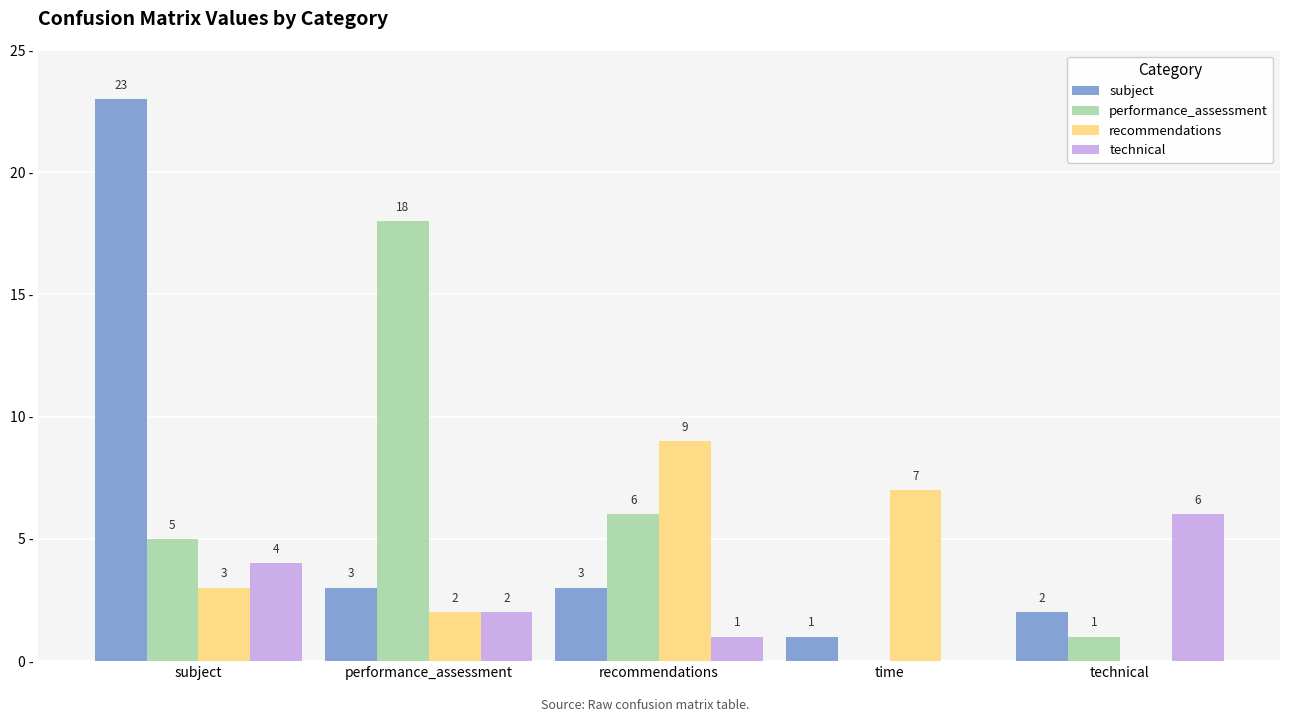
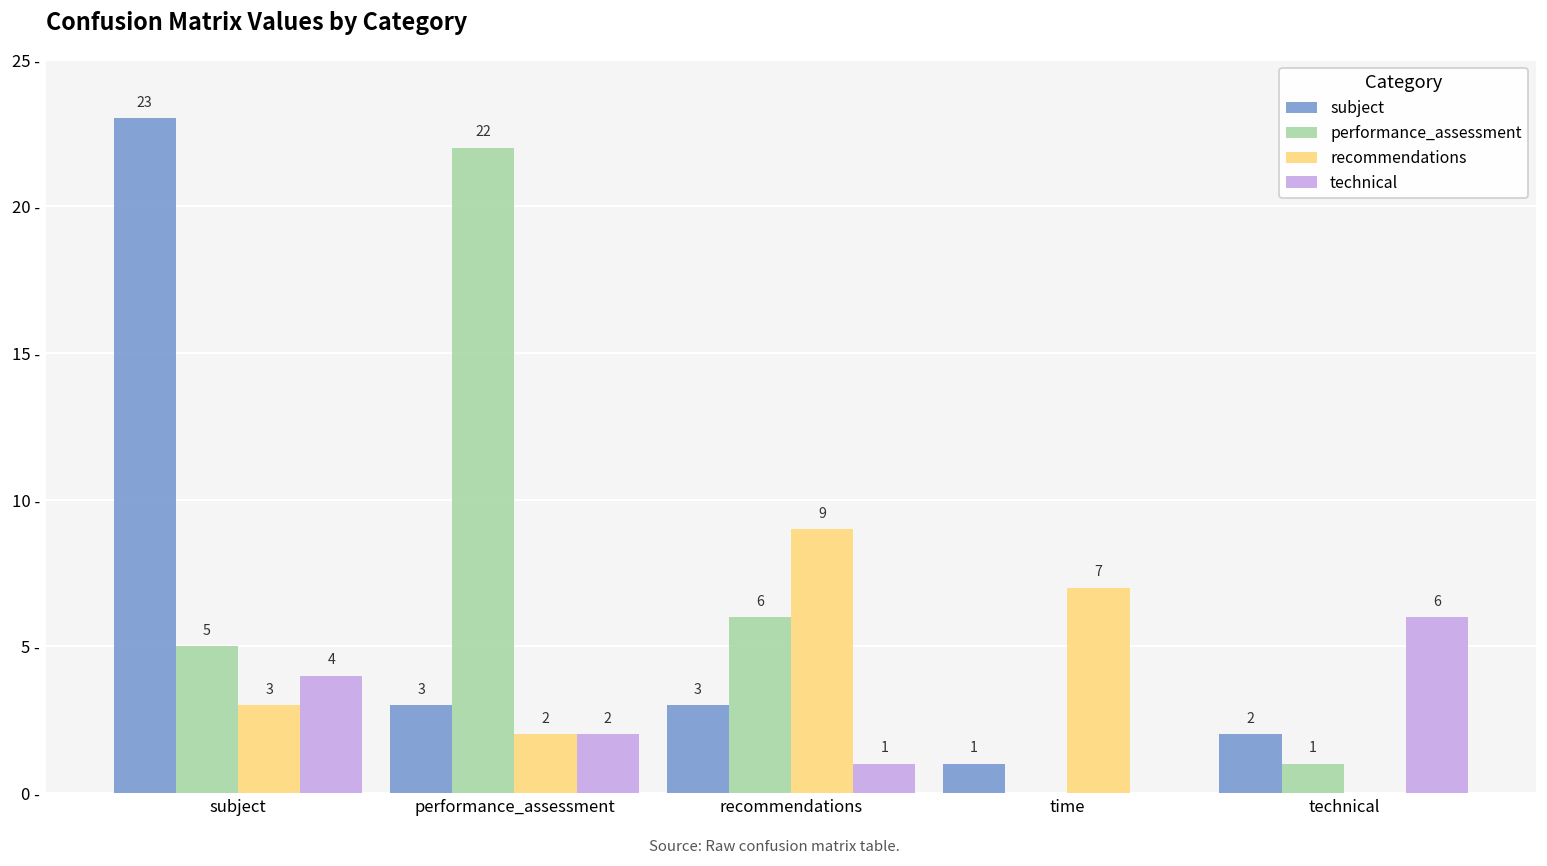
  {
    "subject": {
      "subject": 23,
      "performance_assessment": 3,
      "recommendations": 3,
      "time": 1,
      "technical": 2
    },
    "performance_assessment": {
      "subject": 5,
-     "performance_assessment": 18,
+     "performance_assessment": 22,
      "recommendations": 6,
      "technical": 1
    },
    "recommendations": {
      "subject": 3,
      "performance_assessment": 2,
      "recommendations": 9,
      "time": 7
    },
    "technical": {
      "subject": 4,
      "performance_assessment": 2,
      "recommendations": 1,
      "technical": 6
    }
  }
